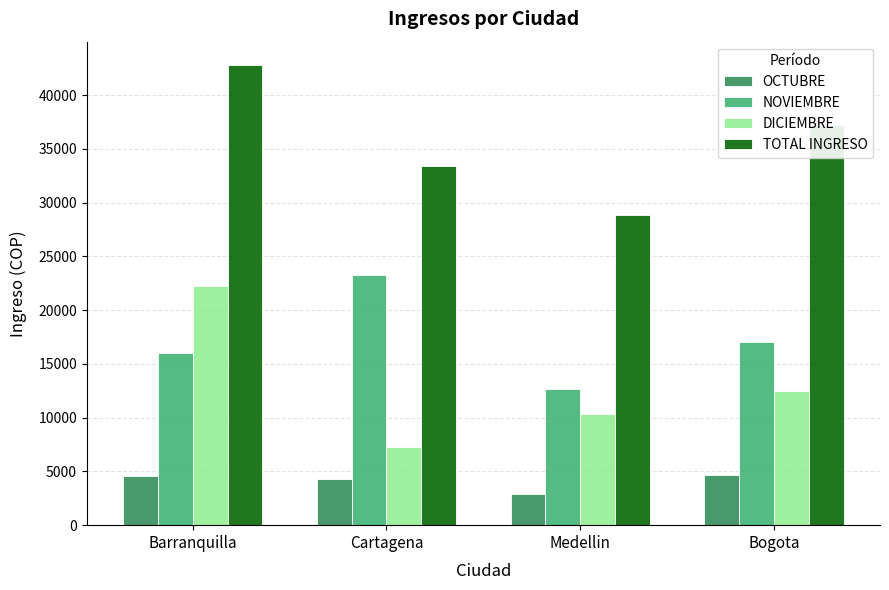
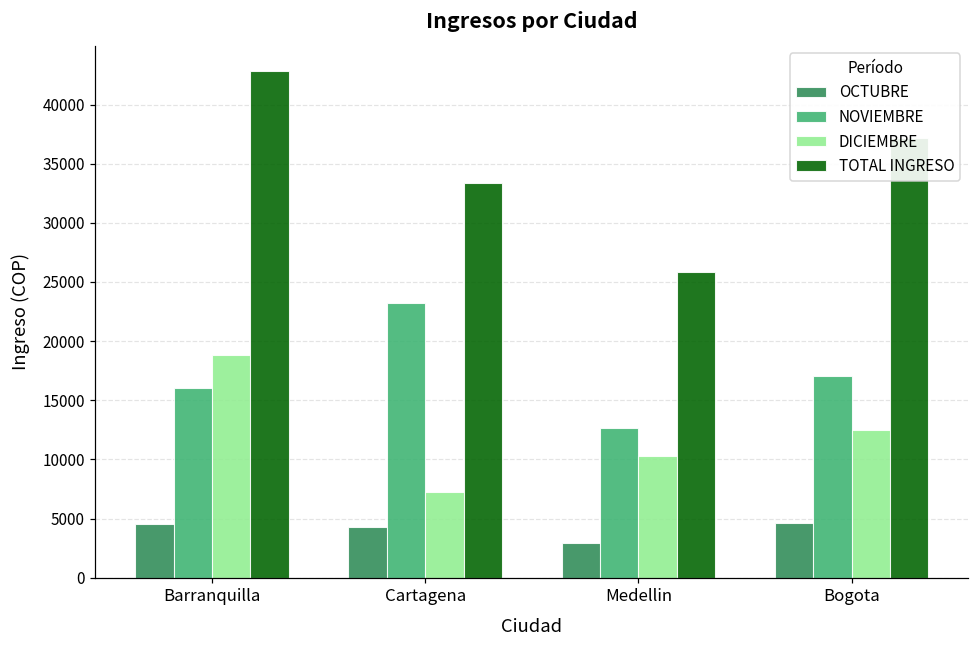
  {
    "DICIEMBRE": {
-     "Barranquilla": 22200,
+     "Barranquilla": 18800,
      "Cartagena": 7200,
      "Medellin": 10300,
      "Bogota": 12500
    },
    "TOTAL INGRESO": {
      "Barranquilla": 42800,
      "Cartagena": 33400,
-     "Medellin": 28900
+     "Medellin": 25900
    }
  }
